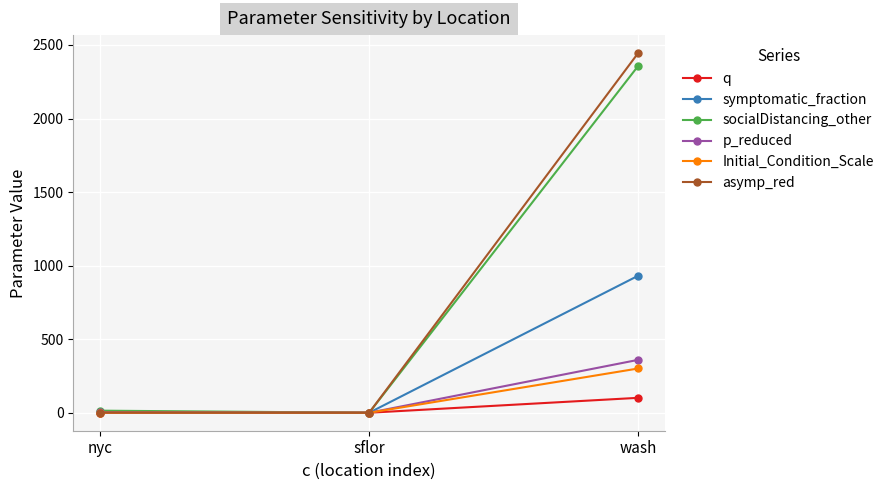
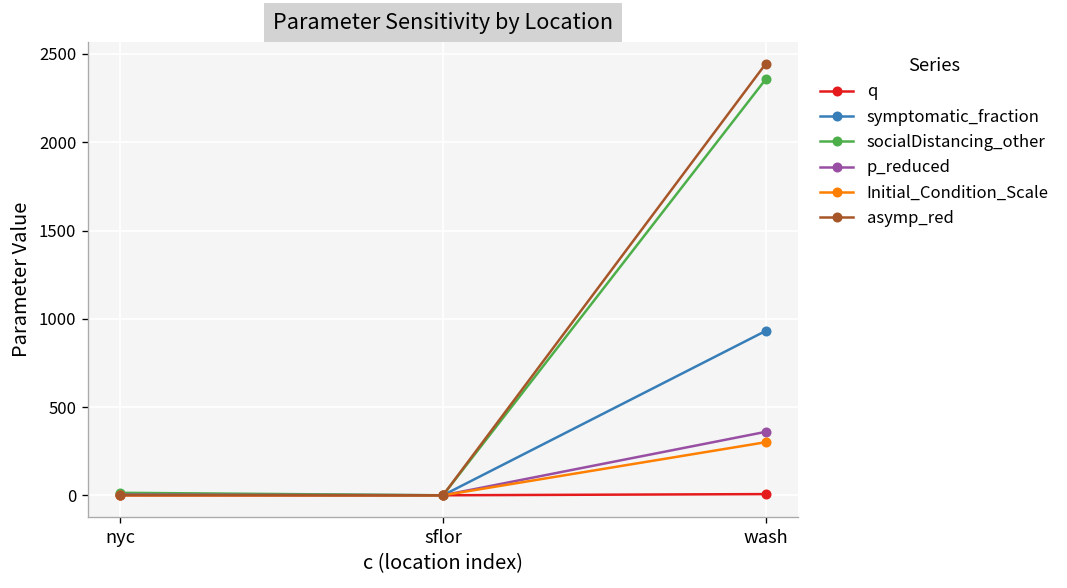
  {
    "q": {
-     "wash": 100
+     "wash": 10
    },
    "symptomatic_fraction": {
      "wash": 930
    },
    "socialDistancing_other": {
      "wash": 2360
    },
    "p_reduced": {
      "wash": 360
    },
    "Initial_Condition_Scale": {
      "wash": 300
    },
    "asymp_red": {
      "wash": 2440
    }
  }
